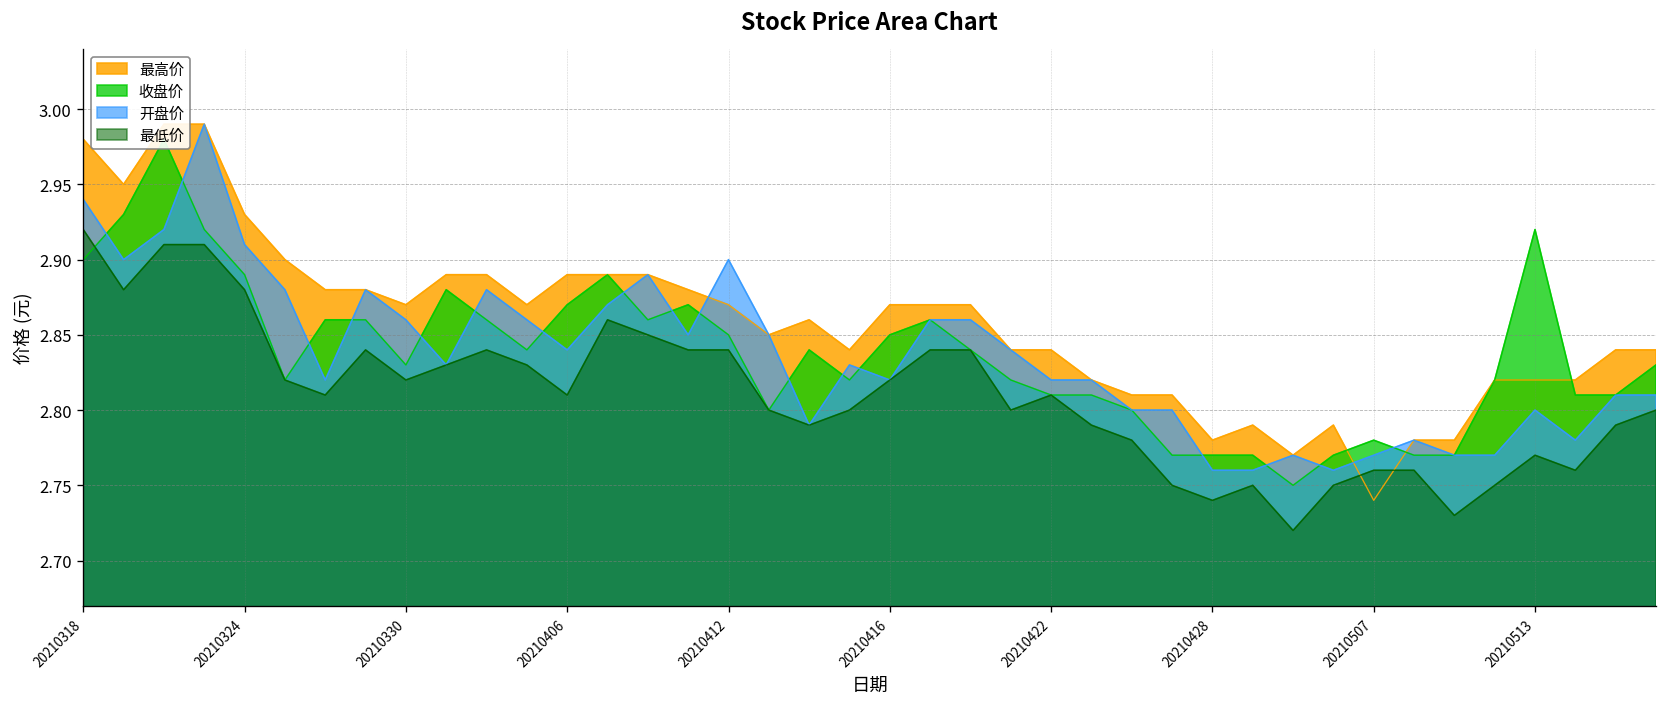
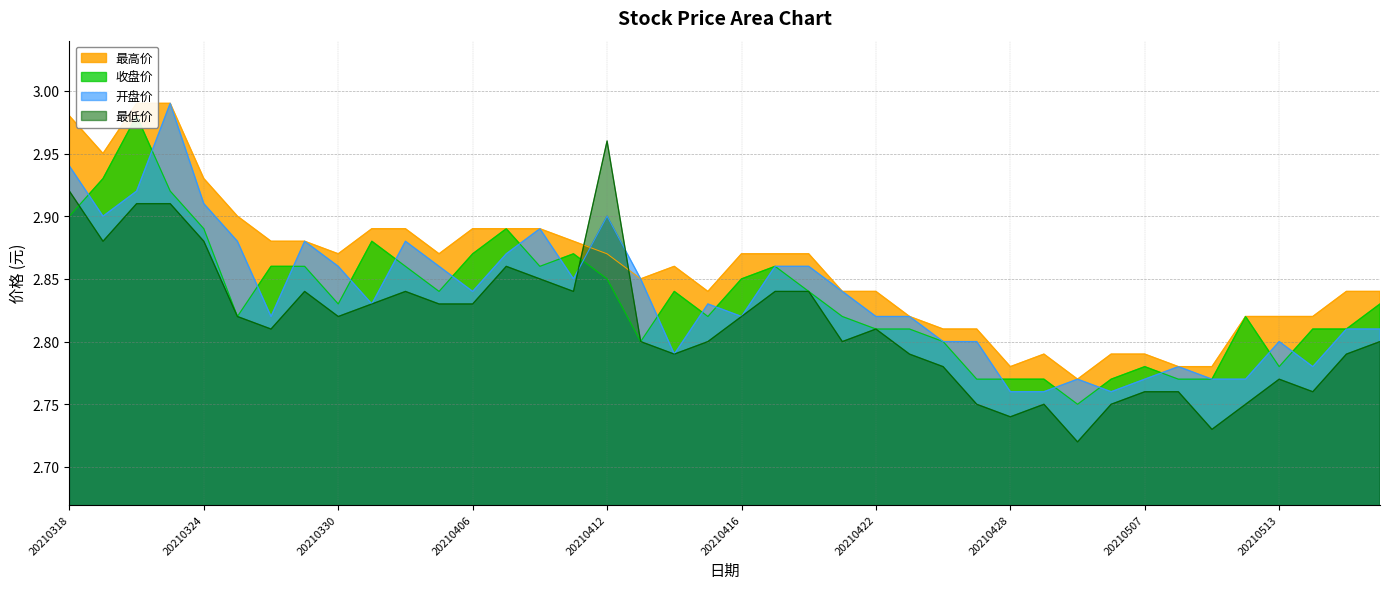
  {
    "最高价": {
      "20210318": 2.98,
      "20210324": 2.93,
      "20210330": 2.87,
      "20210406": 2.89,
      "20210412": 2.87,
      "20210416": 2.87,
      "20210422": 2.84,
      "20210428": 2.78,
-     "20210507": 2.74,
+     "20210507": 2.79,
      "20210513": 2.82
    },
    "收盘价": {
      "20210318": 2.90,
      "20210324": 2.89,
      "20210330": 2.83,
      "20210406": 2.87,
      "20210412": 2.85,
      "20210416": 2.85,
      "20210428": 2.77,
      "20210507": 2.78,
-     "20210513": 2.92
+     "20210513": 2.78
    },
    "开盘价": {
      "20210318": 2.94,
      "20210324": 2.91,
      "20210330": 2.86,
      "20210406": 2.84,
      "20210412": 2.90,
      "20210422": 2.82,
      "20210428": 2.76,
      "20210507": 2.77,
      "20210513": 2.80
    },
    "最低价": {
      "20210318": 2.92,
      "20210324": 2.88,
      "20210330": 2.82,
-     "20210406": 2.81,
-     "20210412": 2.84,
+     "20210406": 2.83,
+     "20210412": 2.96,
      "20210428": 2.74,
      "20210507": 2.76,
      "20210513": 2.77
    }
  }
